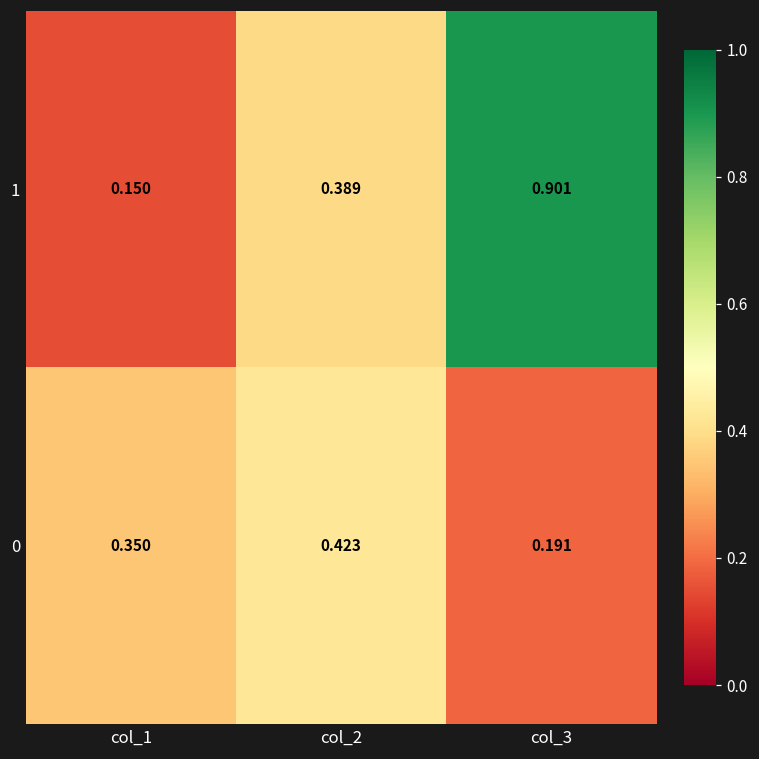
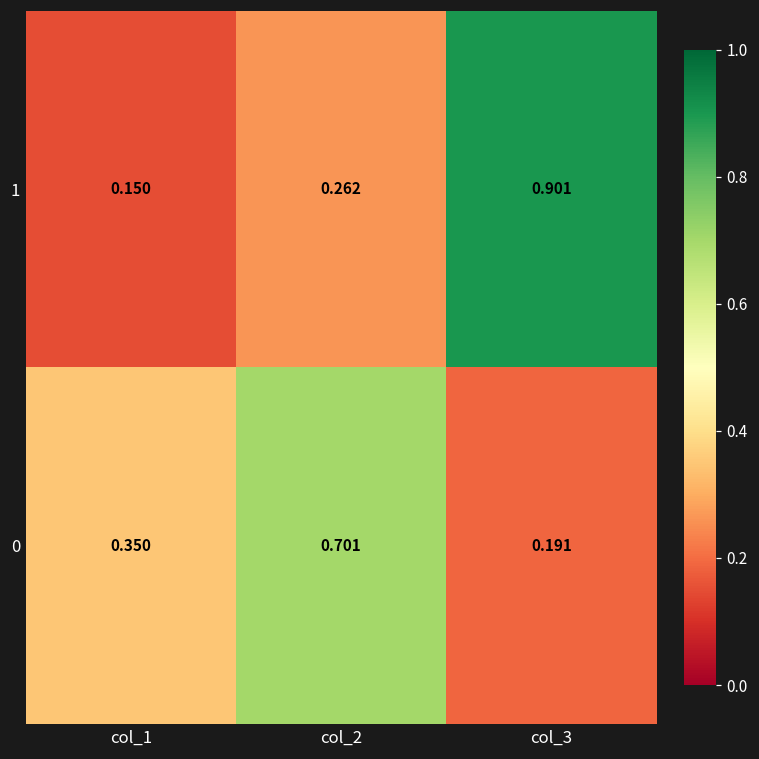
  {
    "1": {
      "col_1": 0.150,
-     "col_2": 0.389,
+     "col_2": 0.262,
      "col_3": 0.901
    },
    "0": {
      "col_1": 0.350,
-     "col_2": 0.423,
+     "col_2": 0.701,
      "col_3": 0.191
    }
  }
